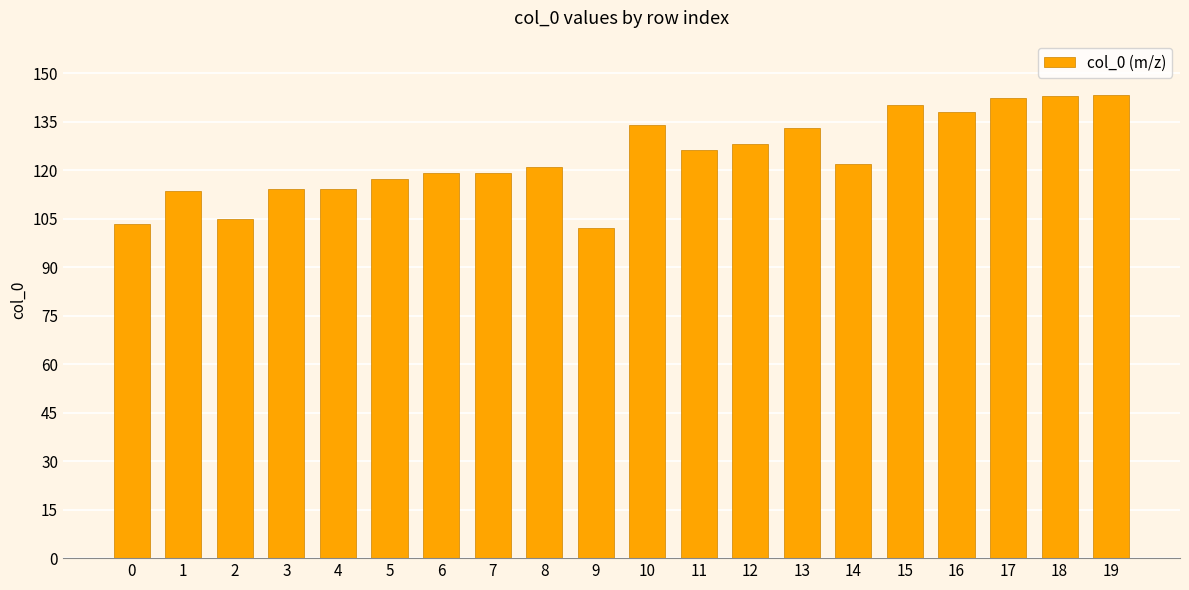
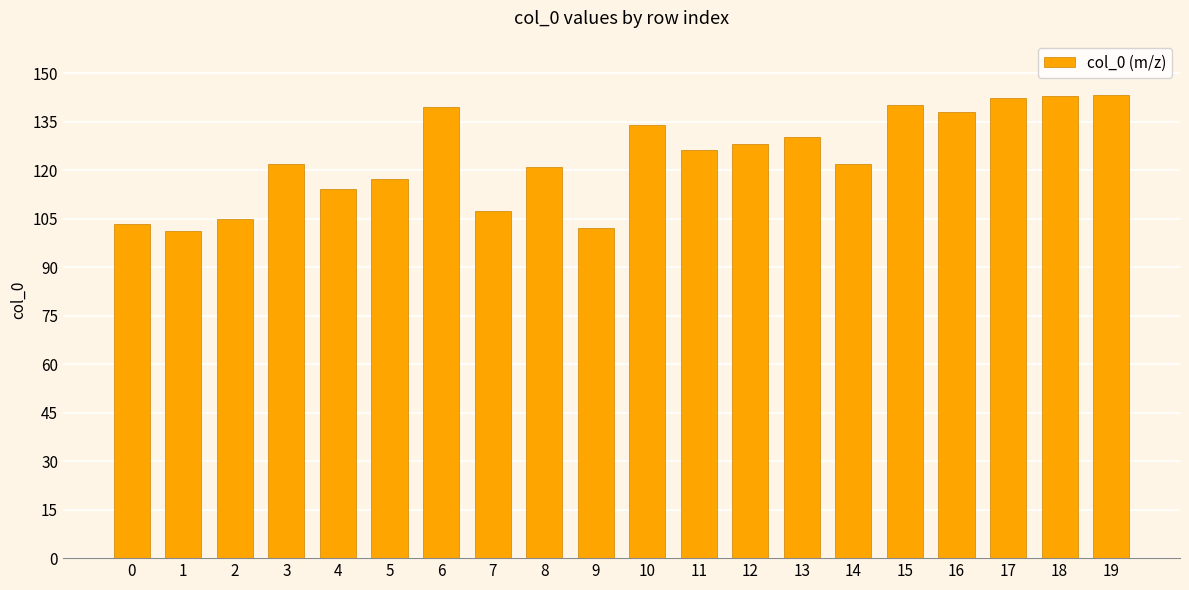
  {
    "0": 103,
-   "1": 113,
+   "1": 101,
    "2": 105,
-   "3": 114,
+   "3": 122,
    "4": 114,
    "5": 117,
-   "6": 119,
-   "7": 119,
+   "6": 139,
+   "7": 107,
    "8": 121,
    "9": 102,
    "10": 134,
    "11": 126,
    "12": 128,
-   "13": 133,
+   "13": 130,
    "14": 122,
    "15": 140,
    "16": 138,
    "17": 142,
    "18": 143,
    "19": 143
  }
